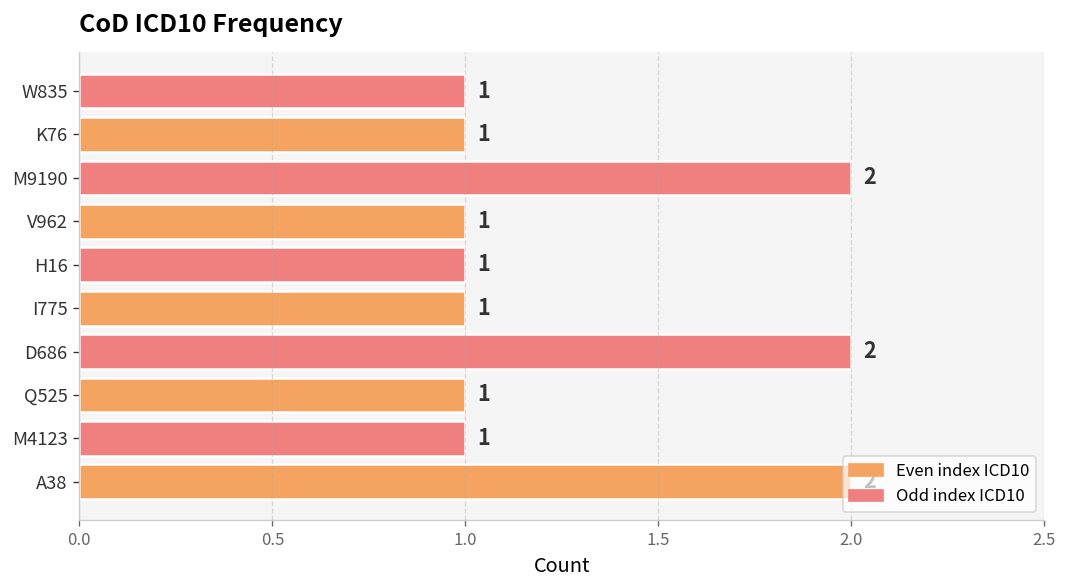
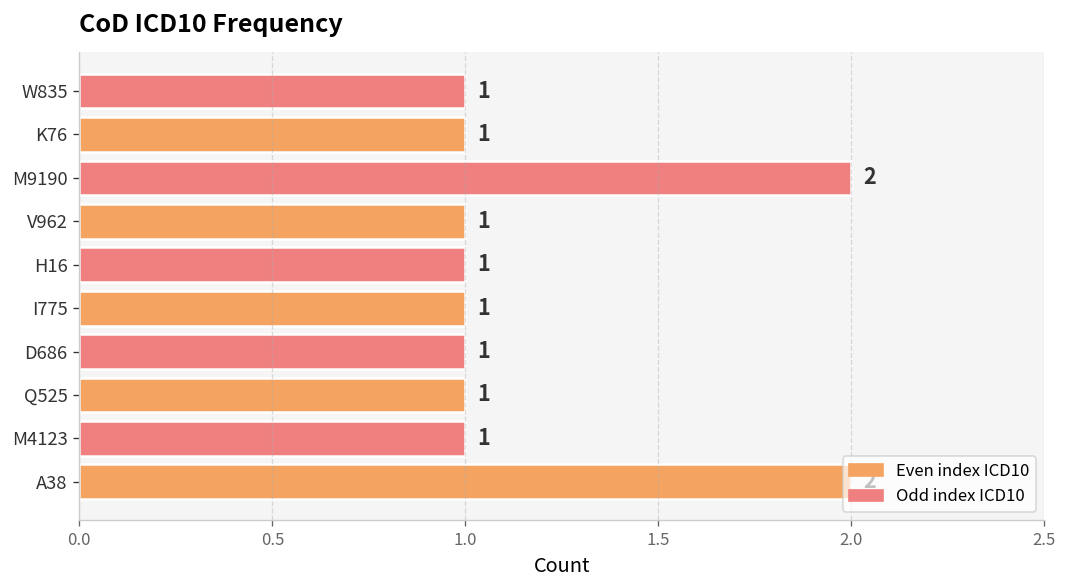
  {
    "W835": 1,
    "K76": 1,
    "M9190": 2,
    "V962": 1,
    "H16": 1,
    "I775": 1,
-   "D686": 2,
+   "D686": 1,
    "Q525": 1,
    "M4123": 1
  }
